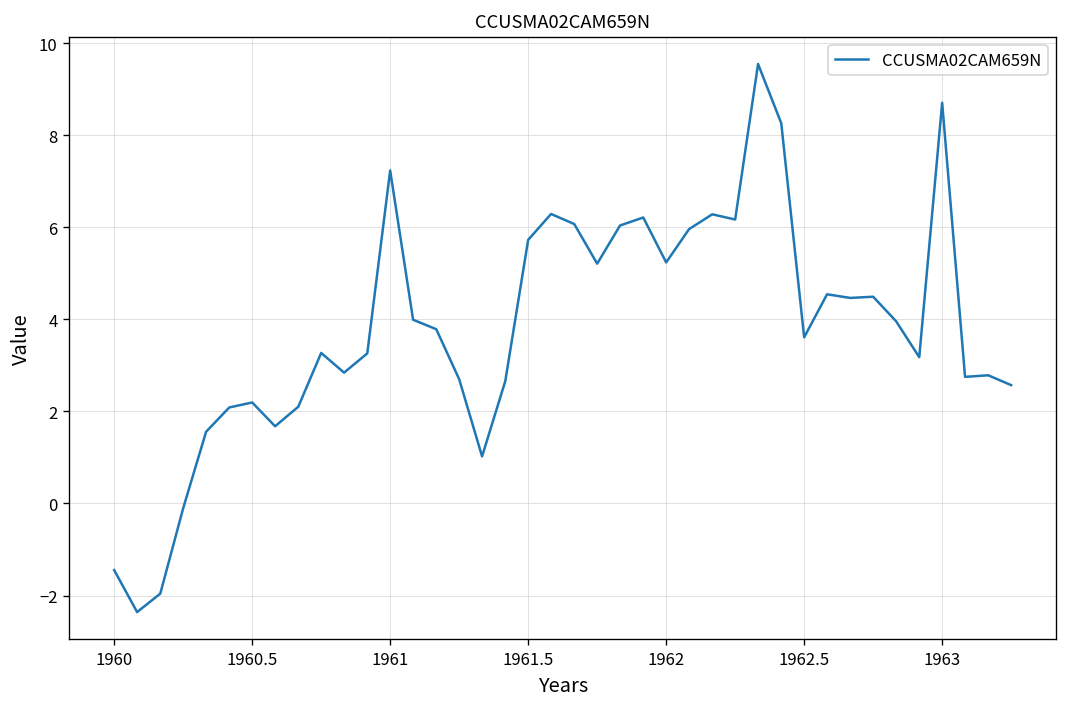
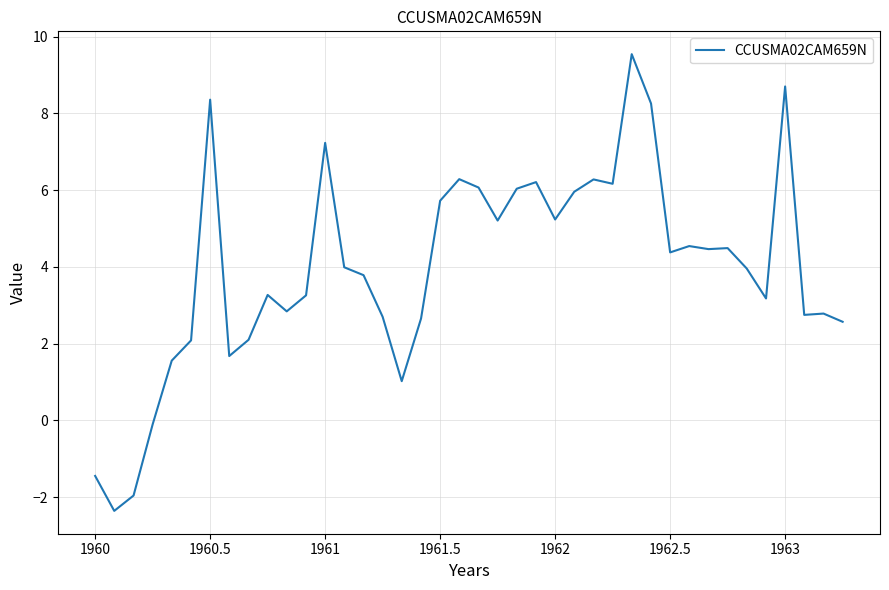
  {
    "1960": -1.4,
-   "1960.5": 2.2,
+   "1960.5": 8.4,
    "1961": 7.2,
    "1961.5": 5.7,
    "1962": 5.2,
-   "1962.5": 3.6,
+   "1962.5": 4.4,
    "1963": 8.7
  }
